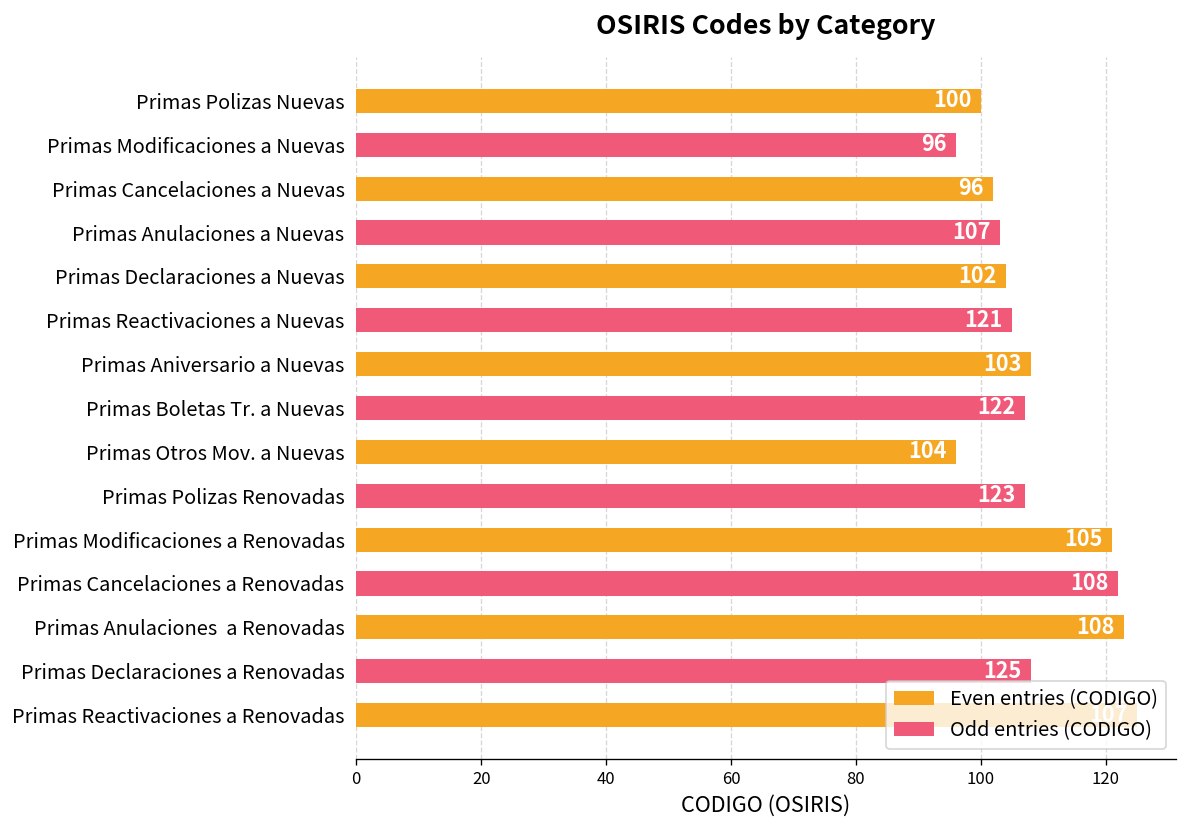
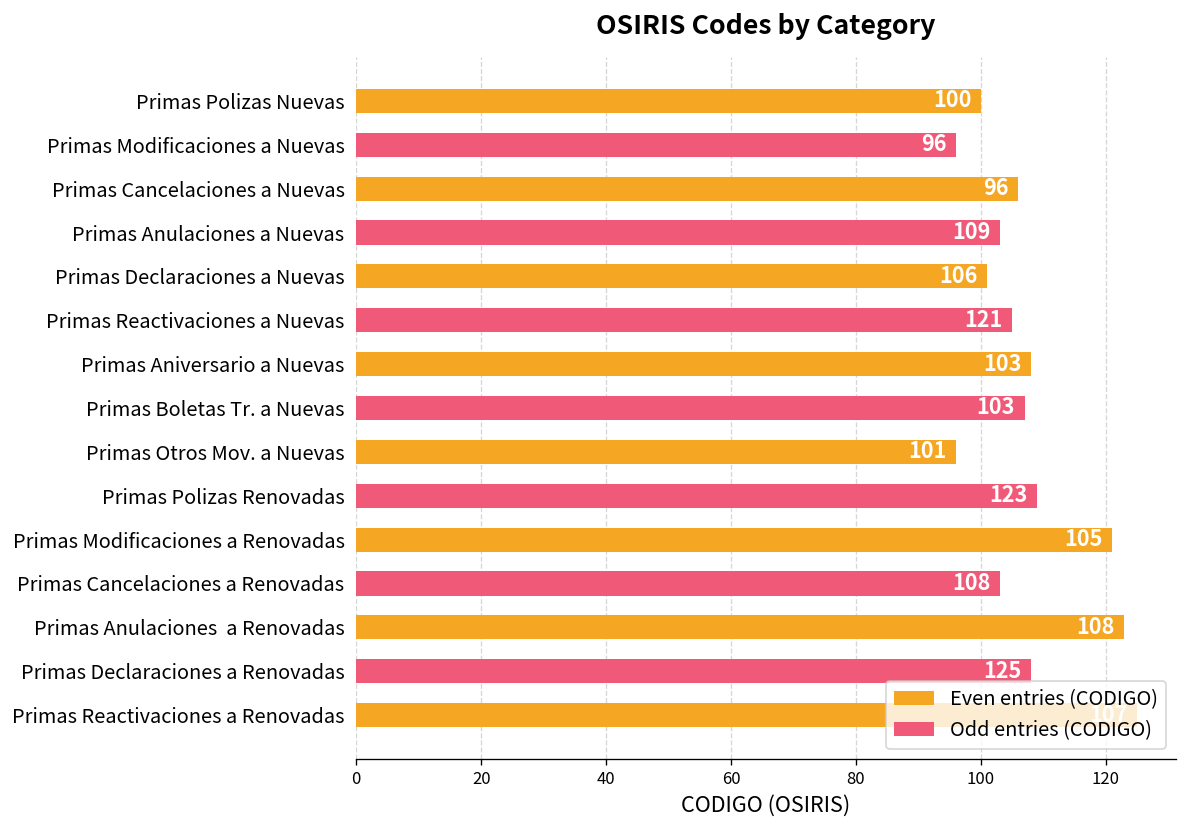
  {
    "Even entries (CODIGO)": {
      "Primas Polizas Nuevas": 100,
-     "Primas Cancelaciones a Nuevas": 102,
-     "Primas Declaraciones a Nuevas": 104
+     "Primas Cancelaciones a Nuevas": 106,
+     "Primas Declaraciones a Nuevas": 101
    },
    "Odd entries (CODIGO)": {
      "Primas Modificaciones a Nuevas": 96,
-     "Primas Polizas Renovadas": 107,
-     "Primas Cancelaciones a Renovadas": 122
+     "Primas Polizas Renovadas": 109,
+     "Primas Cancelaciones a Renovadas": 103
    }
  }
